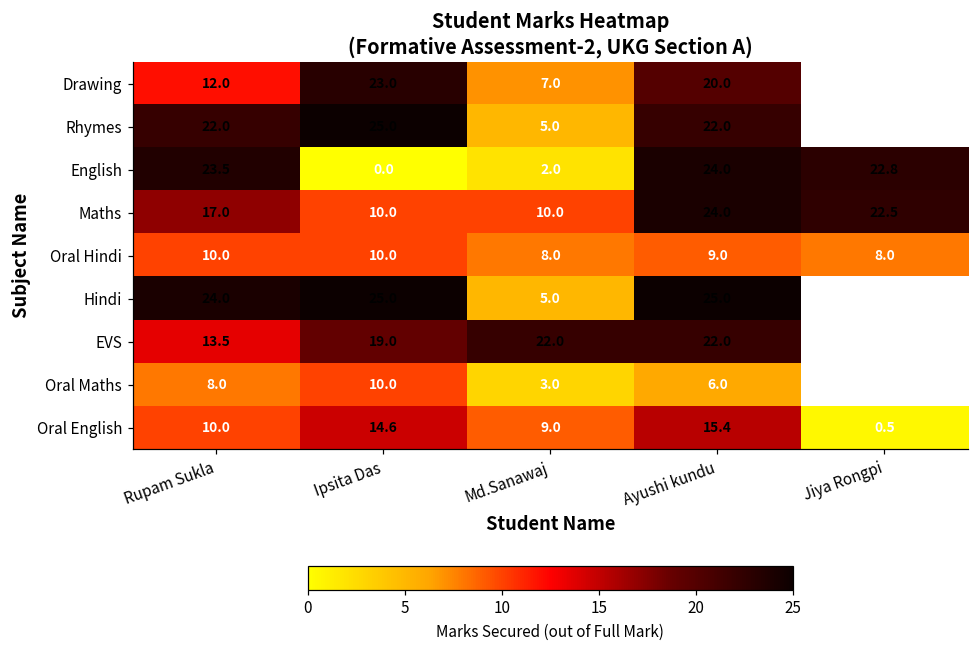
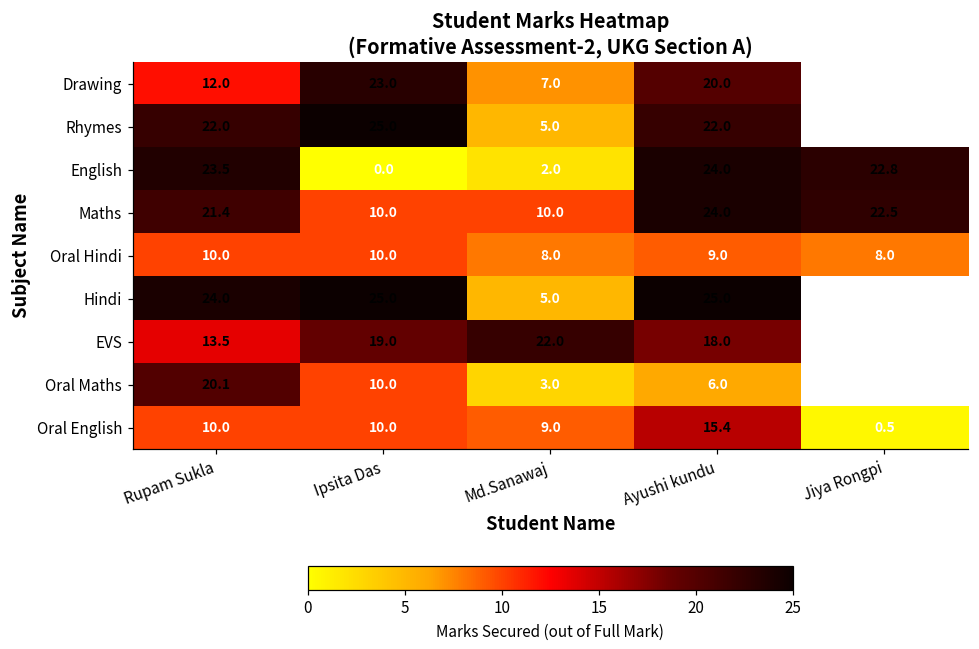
  {
    "Drawing": {
      "Rupam Sukla": 12.0,
      "Md.Sanawaj": 7.0,
      "Ayushi kundu": 20.0
    },
    "Rhymes": {
      "Rupam Sukla": 22.0,
      "Md.Sanawaj": 5.0,
      "Ayushi kundu": 22.0
    },
    "English": {
      "Ipsita Das": 0.0,
      "Md.Sanawaj": 2.0
    },
    "Maths": {
-     "Rupam Sukla": 17.0,
+     "Rupam Sukla": 21.4,
      "Ipsita Das": 10.0,
      "Md.Sanawaj": 10.0
    },
    "Oral Hindi": {
      "Rupam Sukla": 10.0,
      "Ipsita Das": 10.0,
      "Md.Sanawaj": 8.0,
      "Ayushi kundu": 9.0,
      "Jiya Rongpi": 8.0
    },
    "Hindi": {
      "Md.Sanawaj": 5.0
    },
    "EVS": {
      "Rupam Sukla": 13.5,
      "Ipsita Das": 19.0,
      "Md.Sanawaj": 22.0,
-     "Ayushi kundu": 22.0
+     "Ayushi kundu": 18.0
    },
    "Oral Maths": {
-     "Rupam Sukla": 8.0,
+     "Rupam Sukla": 20.1,
      "Ipsita Das": 10.0,
      "Md.Sanawaj": 3.0,
      "Ayushi kundu": 6.0
    },
    "Oral English": {
      "Rupam Sukla": 10.0,
-     "Ipsita Das": 14.6,
+     "Ipsita Das": 10.0,
      "Md.Sanawaj": 9.0,
      "Ayushi kundu": 15.4,
      "Jiya Rongpi": 0.5
    }
  }
